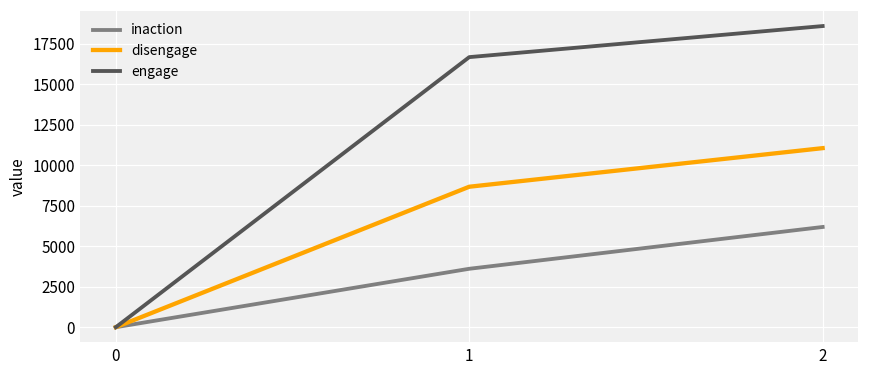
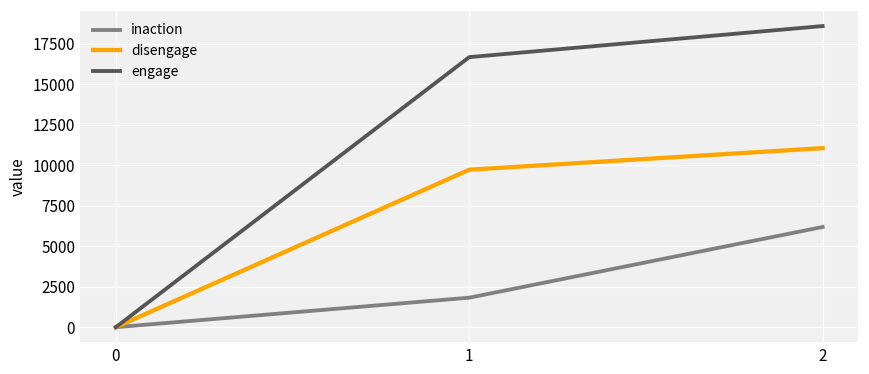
  {
    "inaction": {
-     "1": 3600,
+     "1": 1800,
      "2": 6200
    },
    "disengage": {
-     "1": 8700,
+     "1": 9700,
      "2": 11100
    },
    "engage": {
      "1": 16700,
      "2": 18600
    }
  }
